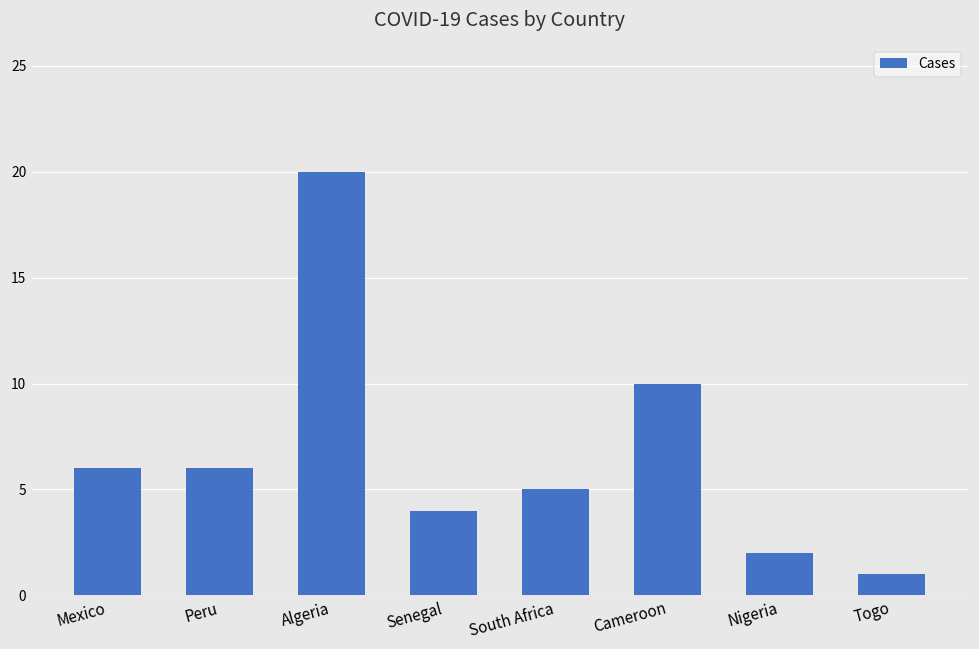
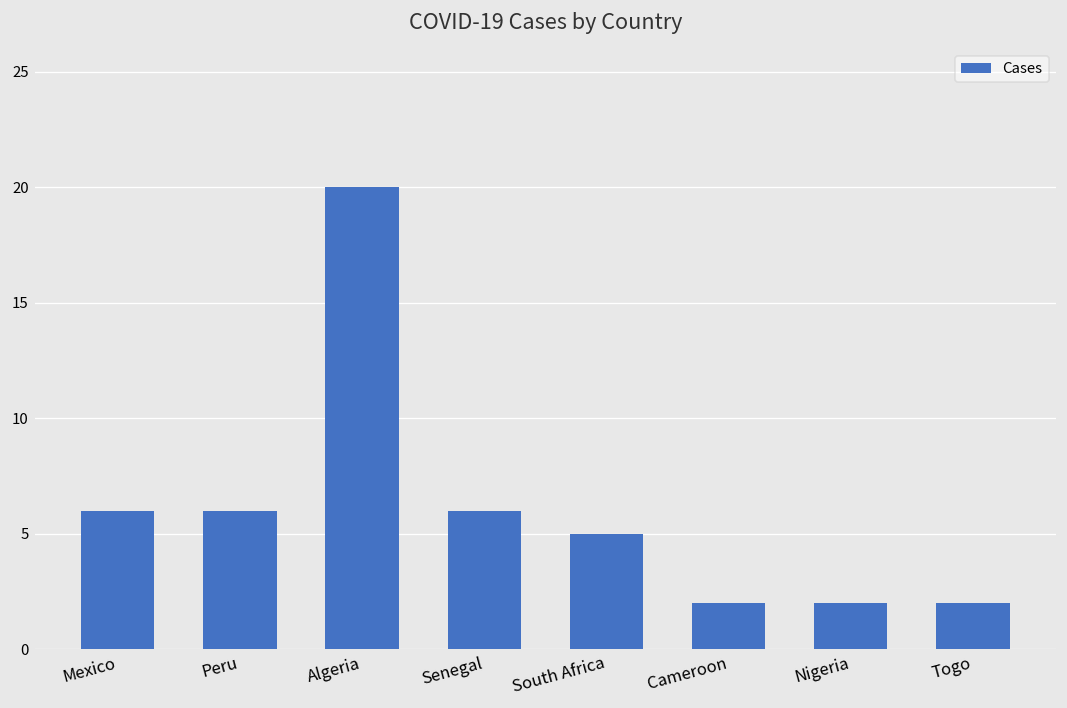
  {
    "Mexico": 6,
    "Peru": 6,
    "Algeria": 20,
-   "Senegal": 4,
+   "Senegal": 6,
    "South Africa": 5,
-   "Cameroon": 10,
+   "Cameroon": 2,
    "Nigeria": 2,
-   "Togo": 1
+   "Togo": 2
  }
